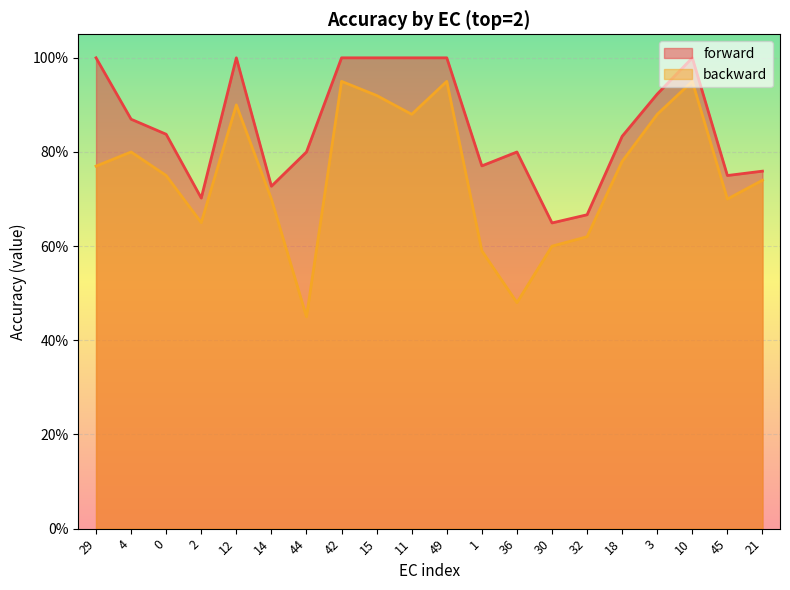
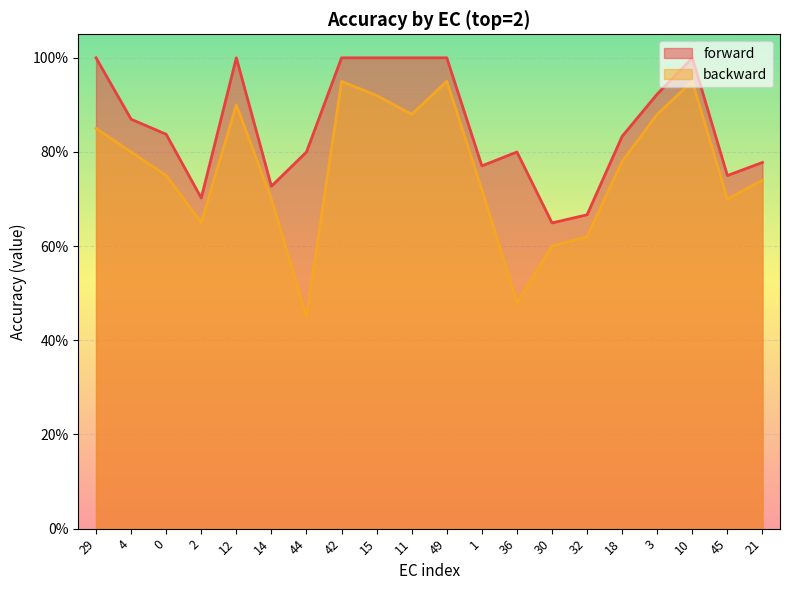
  {
    "forward": {
      "29": "100%",
      "4": "87%",
      "0": "84%",
      "2": "70%",
      "12": "100%",
      "14": "73%",
      "44": "80%",
      "42": "100%",
      "15": "100%",
      "11": "100%",
      "49": "100%",
      "1": "77%",
      "36": "80%",
      "30": "65%",
      "32": "67%",
      "18": "83%",
      "3": "92%",
      "45": "75%",
-     "21": "76%"
+     "21": "78%"
    },
    "backward": {
-     "29": "77%",
+     "29": "85%",
      "4": "80%",
      "0": "75%",
      "2": "65%",
      "12": "90%",
      "14": "70%",
      "44": "45%",
      "42": "95%",
      "15": "92%",
      "11": "88%",
      "49": "95%",
-     "1": "59%",
+     "1": "72%",
      "36": "48%",
      "30": "60%",
      "32": "62%",
      "18": "78%",
      "3": "88%",
      "45": "70%",
      "21": "74%"
    }
  }
